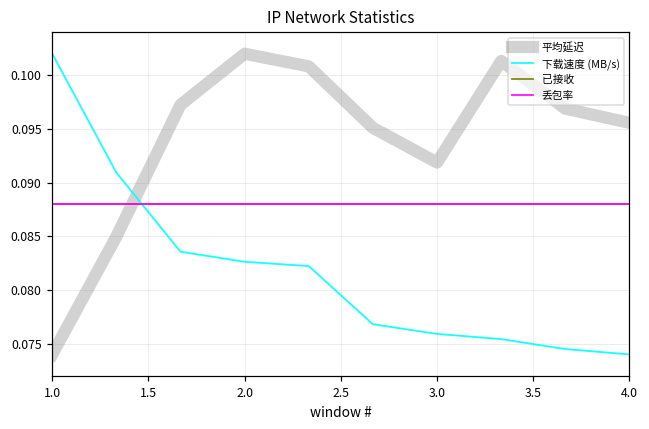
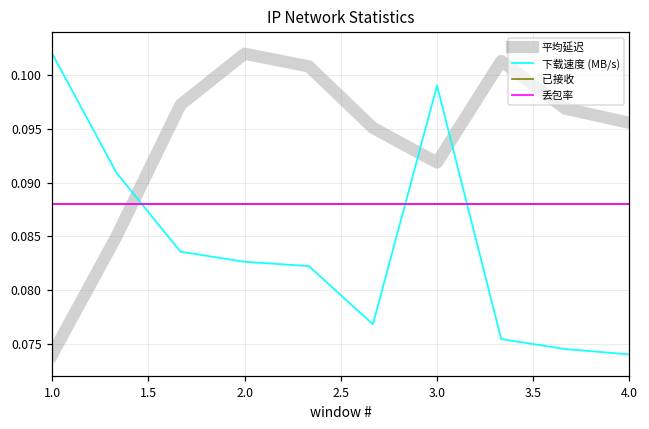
  {
    "平均延迟": {
      "1.0": 0.074,
      "2.0": 0.102,
      "3.0": 0.092,
      "4.0": 0.096
    },
    "下载速度 (MB/s)": {
      "1.0": 0.102,
      "2.0": 0.083,
-     "3.0": 0.076,
+     "3.0": 0.099,
      "4.0": 0.074
    },
    "丢包率": {
      "1.0": 0.088,
      "2.0": 0.088,
      "3.0": 0.088,
      "4.0": 0.088
    }
  }
